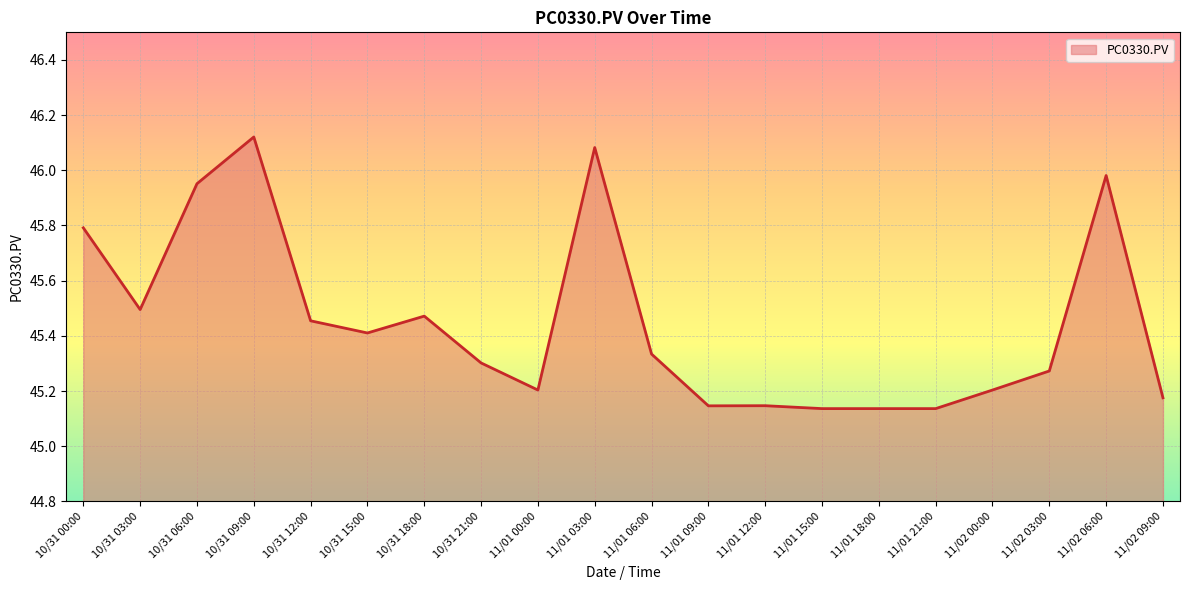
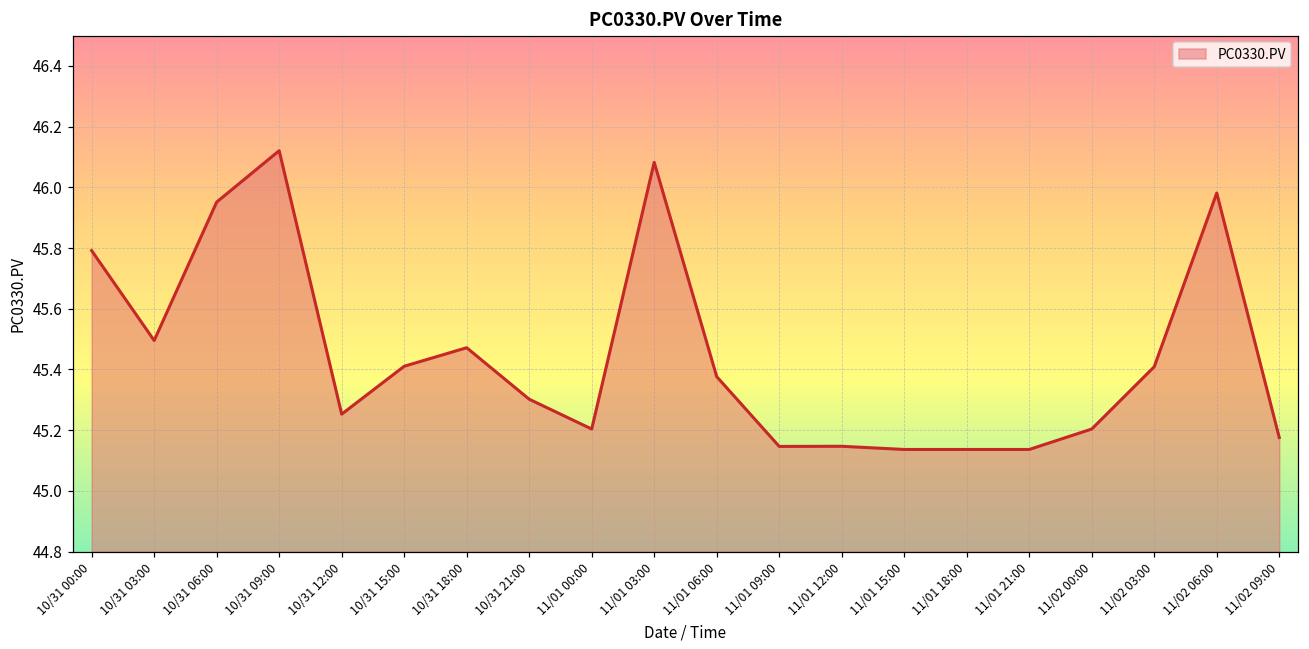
  {
    "10/31 00:00": 45.79,
    "10/31 03:00": 45.50,
    "10/31 06:00": 45.95,
    "10/31 09:00": 46.12,
-   "10/31 12:00": 45.45,
+   "10/31 12:00": 45.25,
    "10/31 15:00": 45.41,
    "10/31 18:00": 45.47,
    "10/31 21:00": 45.30,
    "11/01 00:00": 45.20,
    "11/01 03:00": 46.08,
-   "11/01 06:00": 45.33,
+   "11/01 06:00": 45.38,
    "11/01 09:00": 45.15,
    "11/01 12:00": 45.15,
    "11/01 15:00": 45.14,
    "11/01 18:00": 45.14,
    "11/01 21:00": 45.14,
    "11/02 00:00": 45.20,
-   "11/02 03:00": 45.27,
+   "11/02 03:00": 45.41,
    "11/02 06:00": 45.98,
    "11/02 09:00": 45.18
  }
